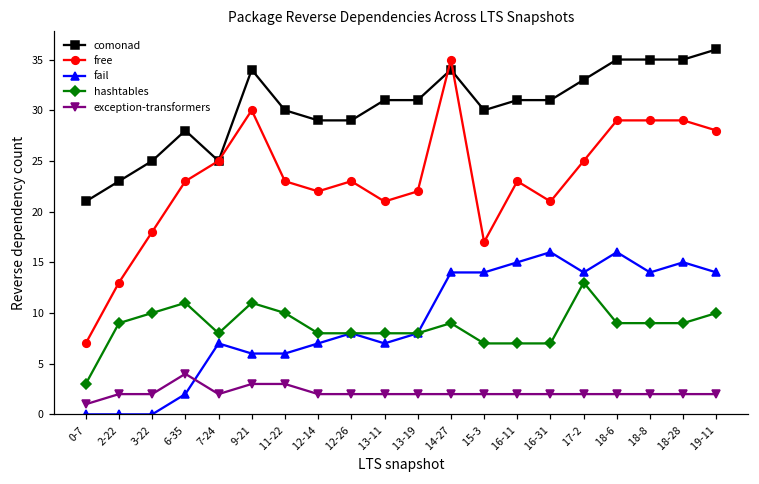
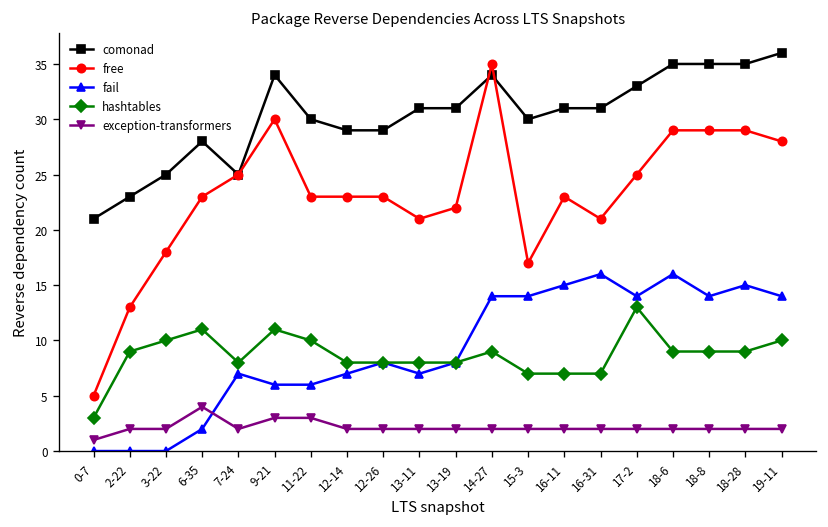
  {
    "comonad": {
      "0-7": 21,
      "2-22": 23,
      "3-22": 25,
      "6-35": 28,
      "9-21": 34,
      "11-22": 30,
      "12-14": 29,
      "12-26": 29,
      "13-11": 31,
      "13-19": 31,
      "14-27": 34,
      "15-3": 30,
      "16-11": 31,
      "16-31": 31,
      "17-2": 33,
      "18-6": 35,
      "18-8": 35,
      "18-28": 35,
      "19-11": 36
    },
    "free": {
-     "0-7": 7,
+     "0-7": 5,
      "2-22": 13,
      "3-22": 18,
      "6-35": 23,
      "9-21": 30,
      "11-22": 23,
-     "12-14": 22,
+     "12-14": 23,
      "12-26": 23,
      "13-11": 21,
      "13-19": 22,
      "14-27": 35,
      "15-3": 17,
      "16-11": 23,
      "16-31": 21,
      "17-2": 25,
      "18-6": 29,
      "18-8": 29,
      "18-28": 29,
      "19-11": 28
    },
    "fail": {
      "0-7": 0,
      "2-22": 0,
      "3-22": 0,
      "6-35": 2,
      "7-24": 7,
      "9-21": 6,
      "11-22": 6,
      "12-14": 7,
      "13-11": 7,
      "14-27": 14,
      "15-3": 14,
      "16-11": 15,
      "16-31": 16,
      "17-2": 14,
      "18-6": 16,
      "18-8": 14,
      "18-28": 15,
      "19-11": 14
    },
    "hashtables": {
      "0-7": 3,
      "2-22": 9,
      "3-22": 10,
      "6-35": 11,
      "7-24": 8,
      "9-21": 11,
      "11-22": 10,
      "12-14": 8,
      "13-11": 8,
      "14-27": 9,
      "15-3": 7,
      "16-11": 7,
      "16-31": 7,
      "17-2": 13,
      "18-6": 9,
      "18-8": 9,
      "18-28": 9,
      "19-11": 10
    },
    "exception-transformers": {
      "0-7": 1,
      "2-22": 2,
      "3-22": 2,
      "6-35": 4,
      "7-24": 2,
      "9-21": 3,
      "11-22": 3,
      "12-14": 2,
      "12-26": 2,
      "13-11": 2,
      "13-19": 2,
      "14-27": 2,
      "15-3": 2,
      "16-11": 2,
      "16-31": 2,
      "17-2": 2,
      "18-6": 2,
      "18-8": 2,
      "18-28": 2,
      "19-11": 2
    }
  }
